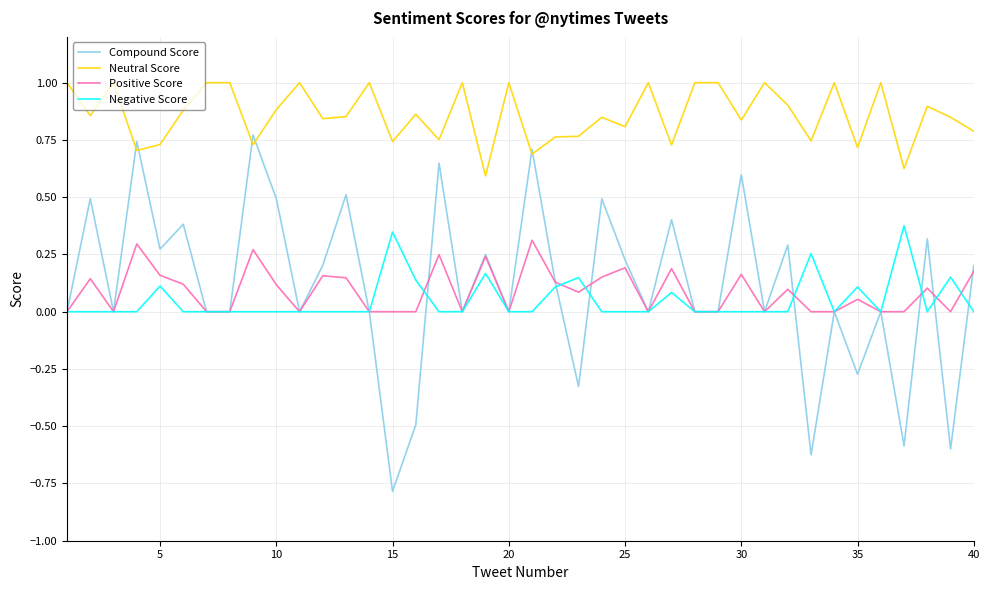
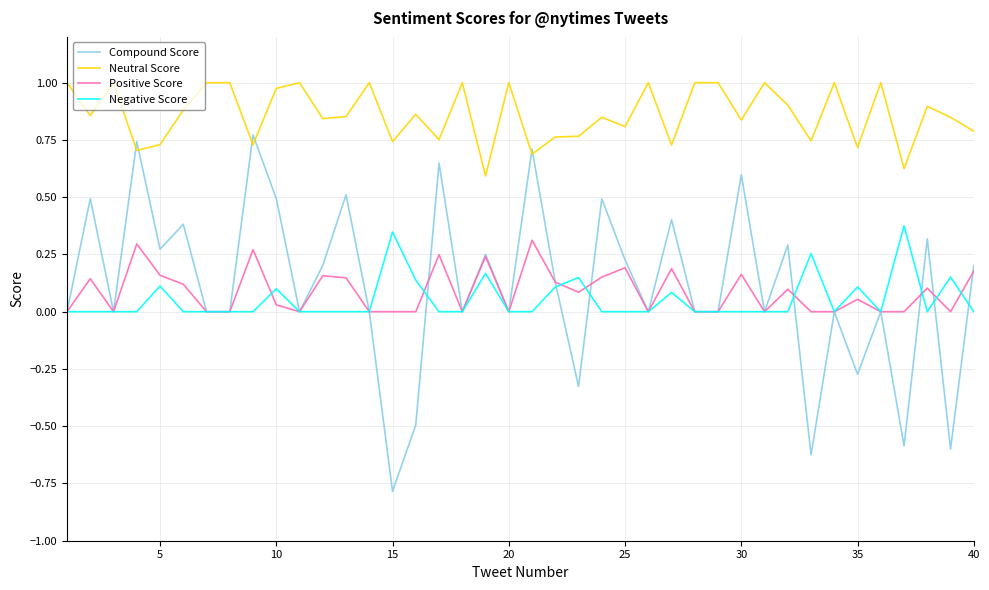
  {
    "Compound Score": {
      "5": 0.27,
      "10": 0.49,
      "15": -0.78,
      "25": 0.23,
      "30": 0.60,
      "35": -0.27,
      "40": 0.20
    },
    "Neutral Score": {
      "5": 0.73,
-     "10": 0.88,
+     "10": 0.98,
      "15": 0.74,
      "20": 1.00,
      "25": 0.81,
      "30": 0.84,
      "35": 0.72,
      "40": 0.79
    },
    "Positive Score": {
      "5": 0.16,
-     "10": 0.12,
+     "10": 0.03,
      "15": 0.00,
      "25": 0.19,
      "30": 0.16,
      "35": 0.05,
      "40": 0.18
    },
    "Negative Score": {
      "5": 0.11,
-     "10": 0.0,
+     "10": 0.1,
      "15": 0.35,
      "25": 0.0,
      "30": 0.0,
      "35": 0.1,
      "40": 0.0
    }
  }
